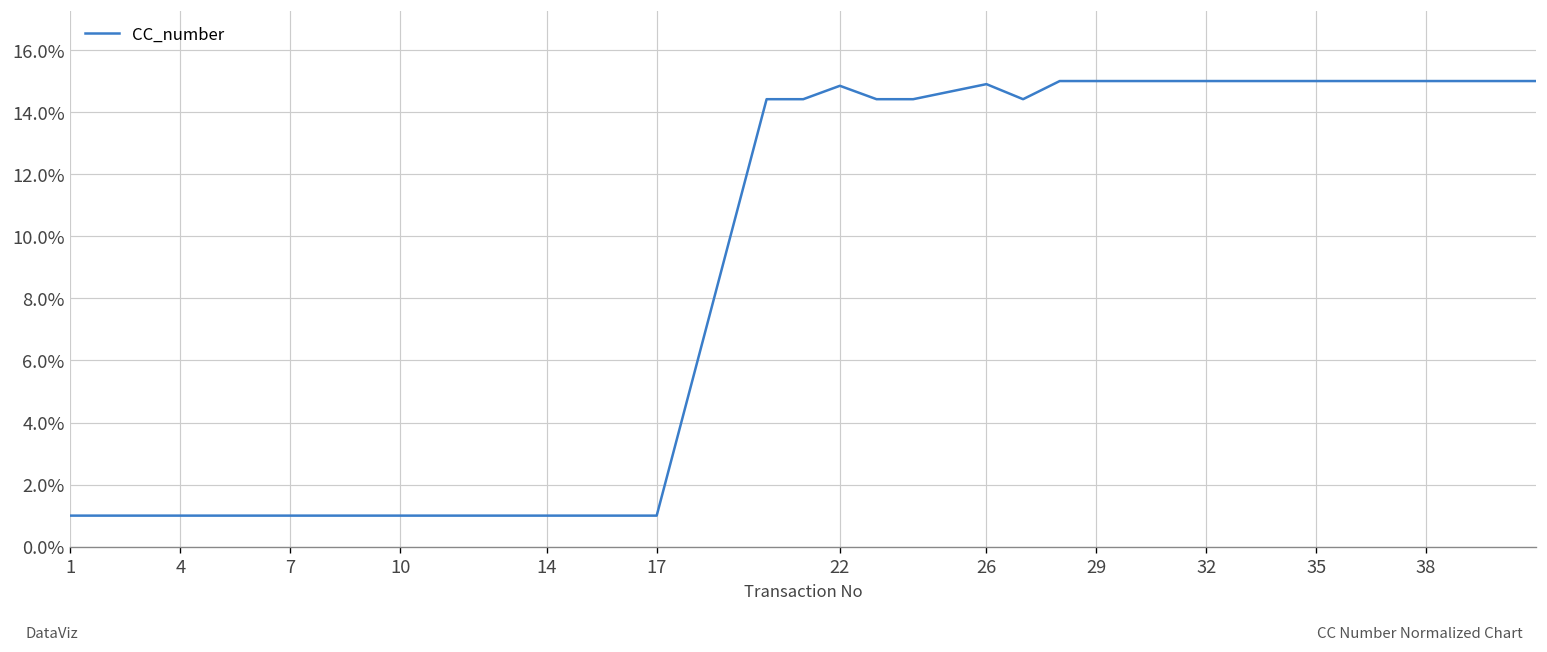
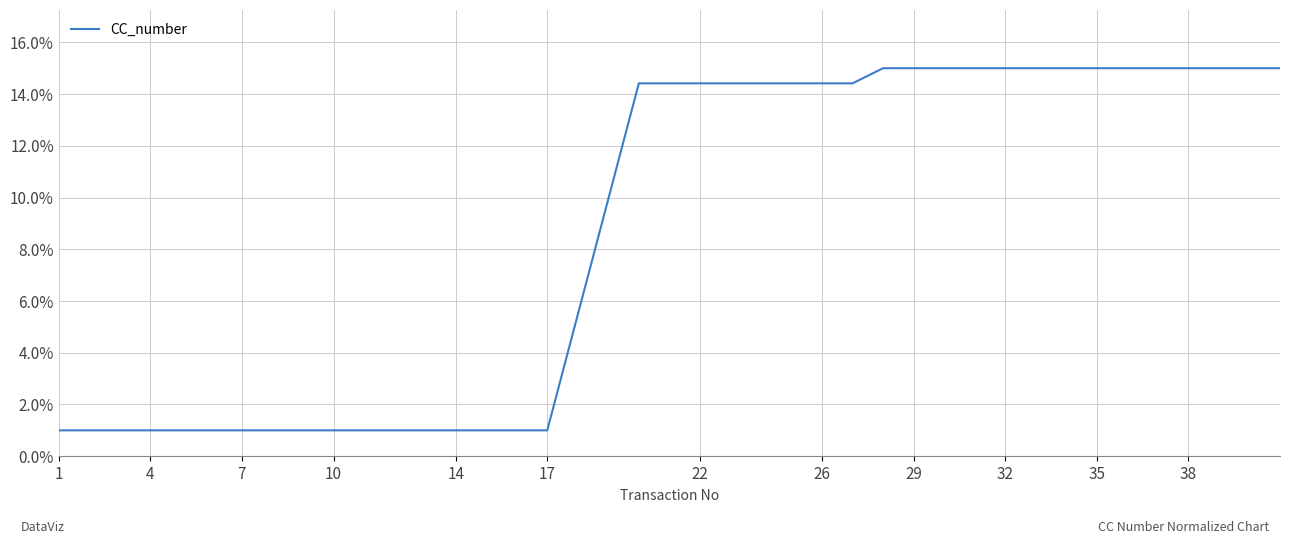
  {
    "1": "1.0%",
    "4": "1.0%",
    "7": "1.0%",
    "10": "1.0%",
    "14": "1.0%",
    "17": "1.0%",
-   "22": "14.8%",
-   "26": "14.9%",
+   "22": "14.4%",
+   "26": "14.4%",
    "29": "15.0%",
    "32": "15.0%",
    "35": "15.0%",
    "38": "15.0%"
  }
